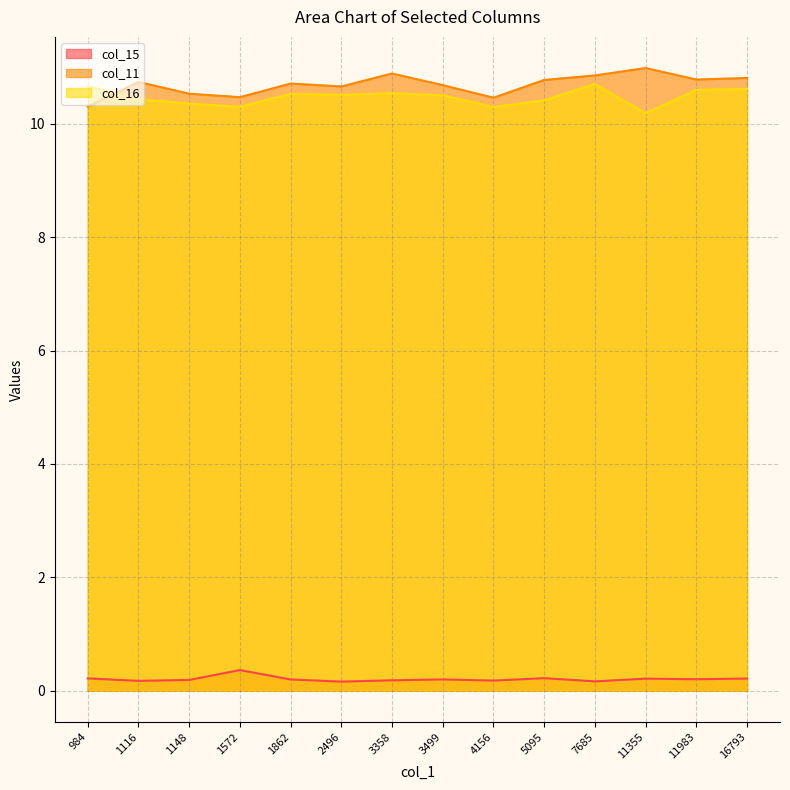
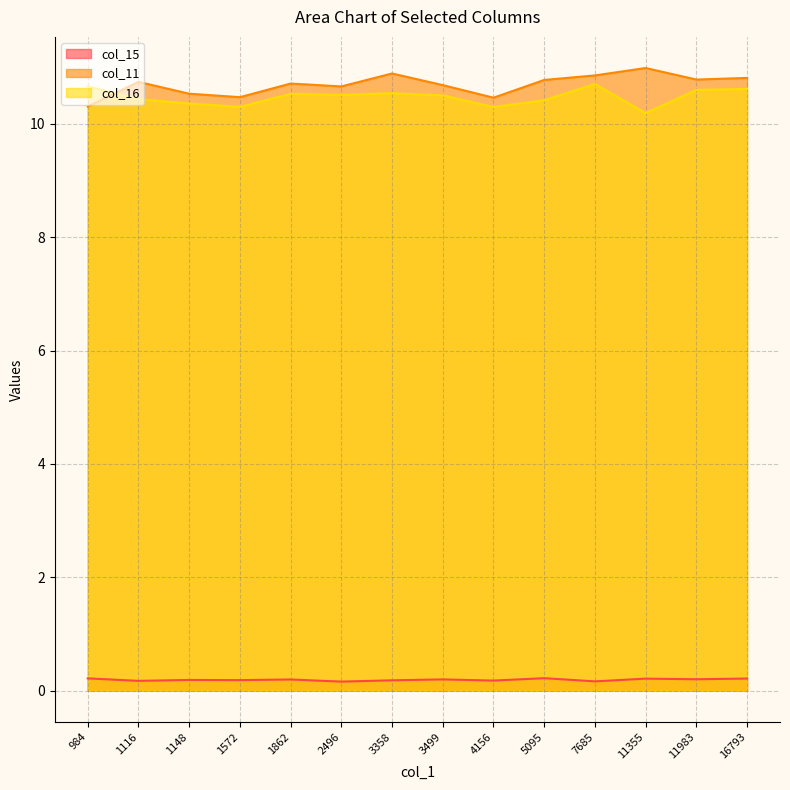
  {
    "col_15": {
      "984": 0.2,
      "1116": 0.2,
      "1148": 0.2,
-     "1572": 0.4,
+     "1572": 0.2,
      "1862": 0.2,
      "2496": 0.2,
      "3358": 0.2,
      "3499": 0.2,
      "4156": 0.2,
      "5095": 0.2,
      "7685": 0.2,
      "11355": 0.2,
      "11983": 0.2,
      "16793": 0.2
    },
    "col_11": {
      "984": 10.3,
      "1148": 10.5,
      "1572": 10.5,
      "1862": 10.7,
      "2496": 10.7,
      "3358": 10.9,
      "3499": 10.7,
      "4156": 10.5,
      "5095": 10.8,
      "7685": 10.9,
      "11355": 11.0,
      "11983": 10.8,
      "16793": 10.8
    },
    "col_16": {
      "1148": 10.4,
      "1572": 10.3,
      "1862": 10.5,
      "2496": 10.5,
      "3358": 10.5,
      "3499": 10.5,
      "4156": 10.3,
      "5095": 10.4,
      "7685": 10.7,
      "11355": 10.2,
      "11983": 10.6,
      "16793": 10.6
    }
  }
